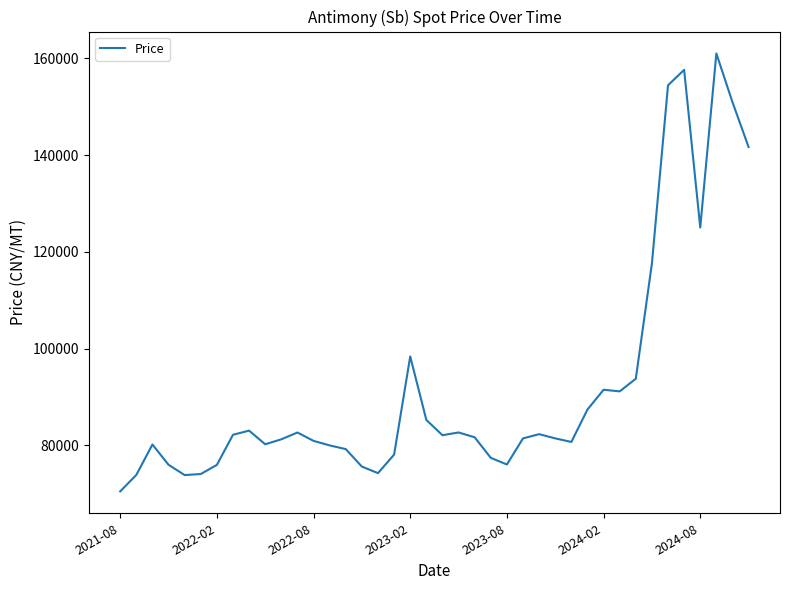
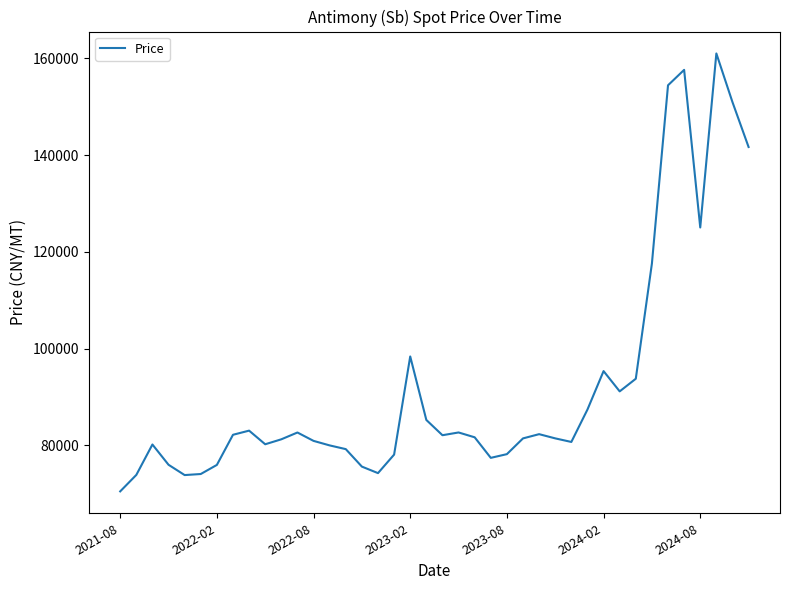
  {
    "2021-08": 71000,
    "2022-02": 76000,
    "2022-08": 81000,
    "2023-02": 98000,
-   "2023-08": 76000,
-   "2024-02": 92000,
+   "2023-08": 78000,
+   "2024-02": 95000,
    "2024-08": 125000
  }
